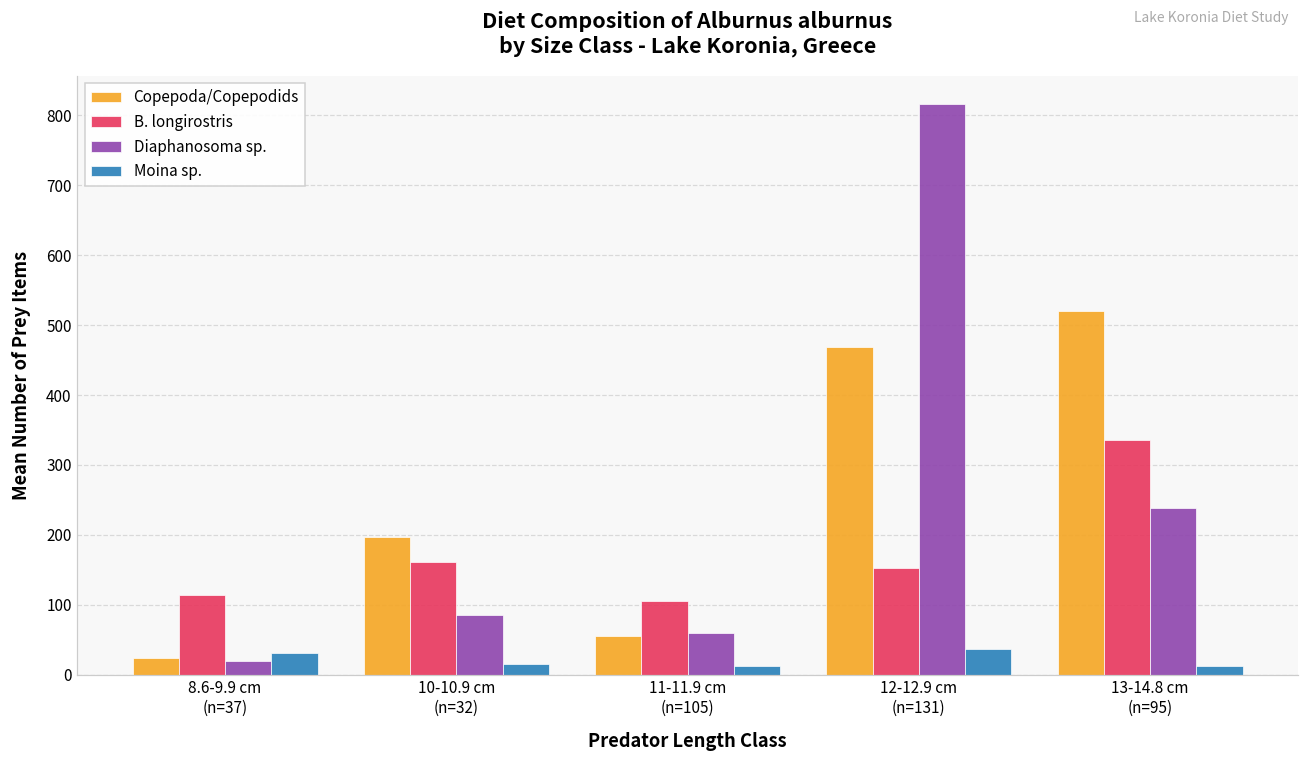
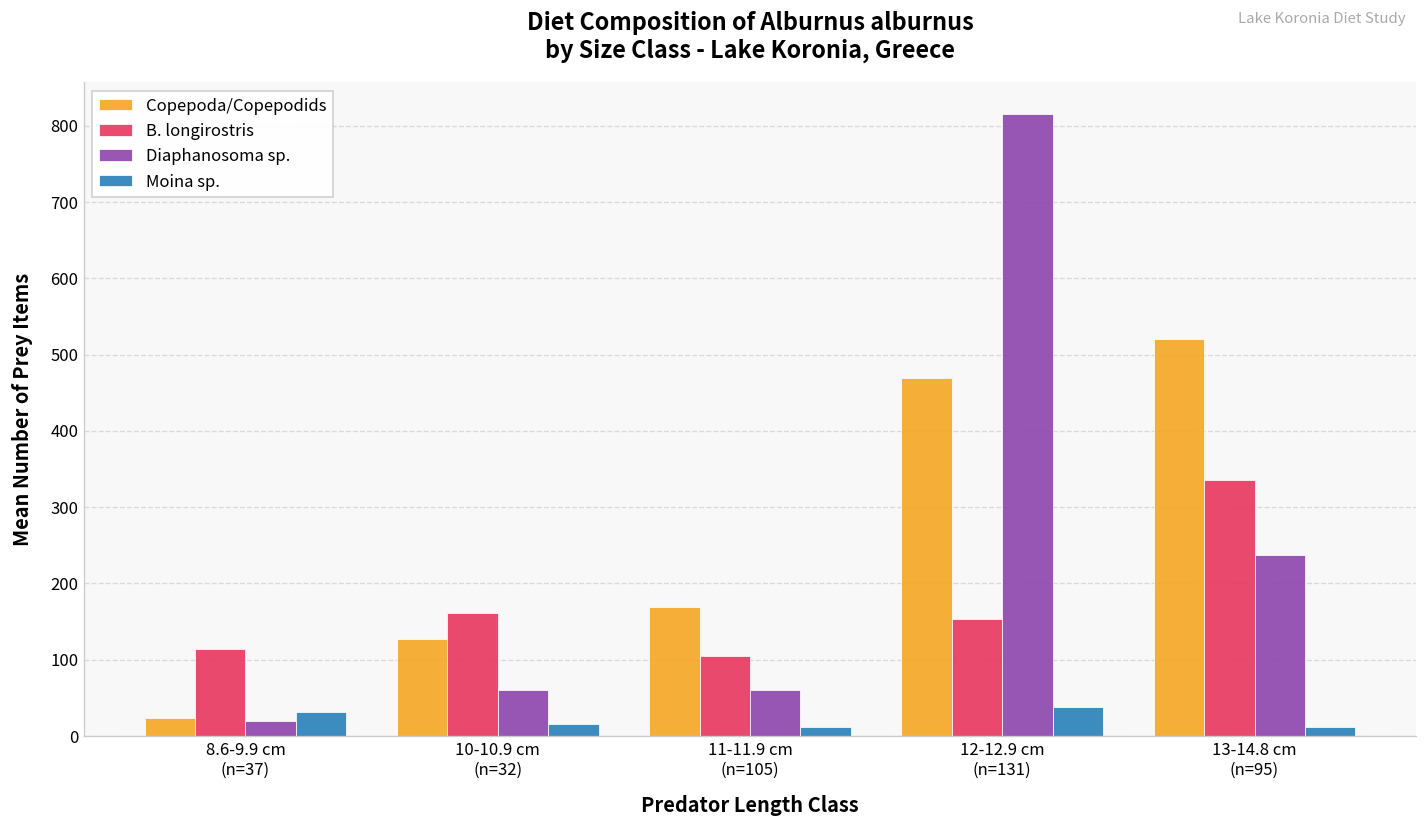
  {
    "Copepoda/Copepodids": {
      "8.6-9.9 cm (n=37)": 20,
-     "10-10.9 cm (n=32)": 200,
-     "11-11.9 cm (n=105)": 50,
+     "10-10.9 cm (n=32)": 130,
+     "11-11.9 cm (n=105)": 170,
      "12-12.9 cm (n=131)": 470,
      "13-14.8 cm (n=95)": 520
    },
    "B. longirostris": {
      "8.6-9.9 cm (n=37)": 110,
      "10-10.9 cm (n=32)": 160,
      "11-11.9 cm (n=105)": 110,
      "12-12.9 cm (n=131)": 150,
      "13-14.8 cm (n=95)": 340
    },
    "Diaphanosoma sp.": {
      "8.6-9.9 cm (n=37)": 20,
-     "10-10.9 cm (n=32)": 90,
+     "10-10.9 cm (n=32)": 60,
      "11-11.9 cm (n=105)": 60,
      "12-12.9 cm (n=131)": 820,
      "13-14.8 cm (n=95)": 240
    },
    "Moina sp.": {
      "8.6-9.9 cm (n=37)": 30,
      "10-10.9 cm (n=32)": 20,
      "11-11.9 cm (n=105)": 10,
      "12-12.9 cm (n=131)": 40,
      "13-14.8 cm (n=95)": 10
    }
  }
